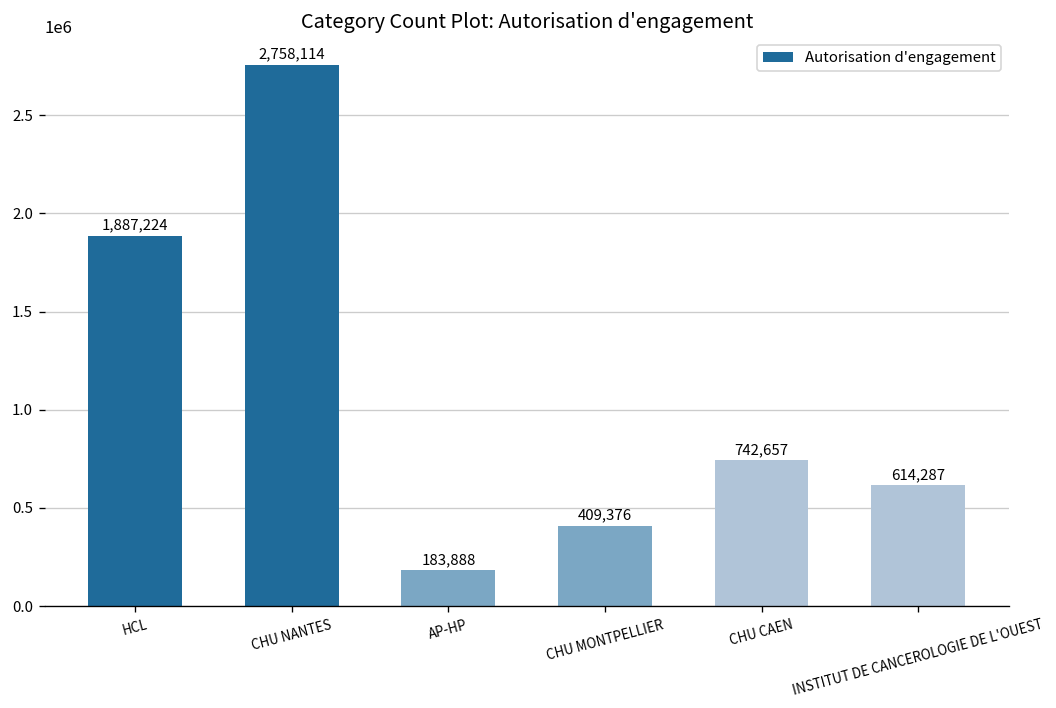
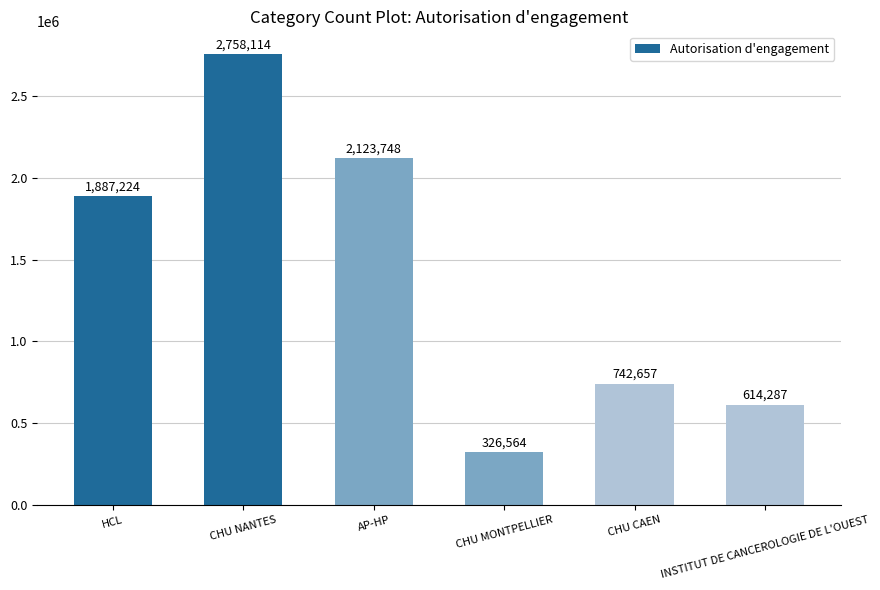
  {
    "HCL": "1,887,224",
    "CHU NANTES": "2,758,114",
-   "AP-HP": "183,888",
-   "CHU MONTPELLIER": "409,376",
+   "AP-HP": "2,123,748",
+   "CHU MONTPELLIER": "326,564",
    "CHU CAEN": "742,657",
    "INSTITUT DE CANCEROLOGIE DE L'OUEST": "614,287"
  }
